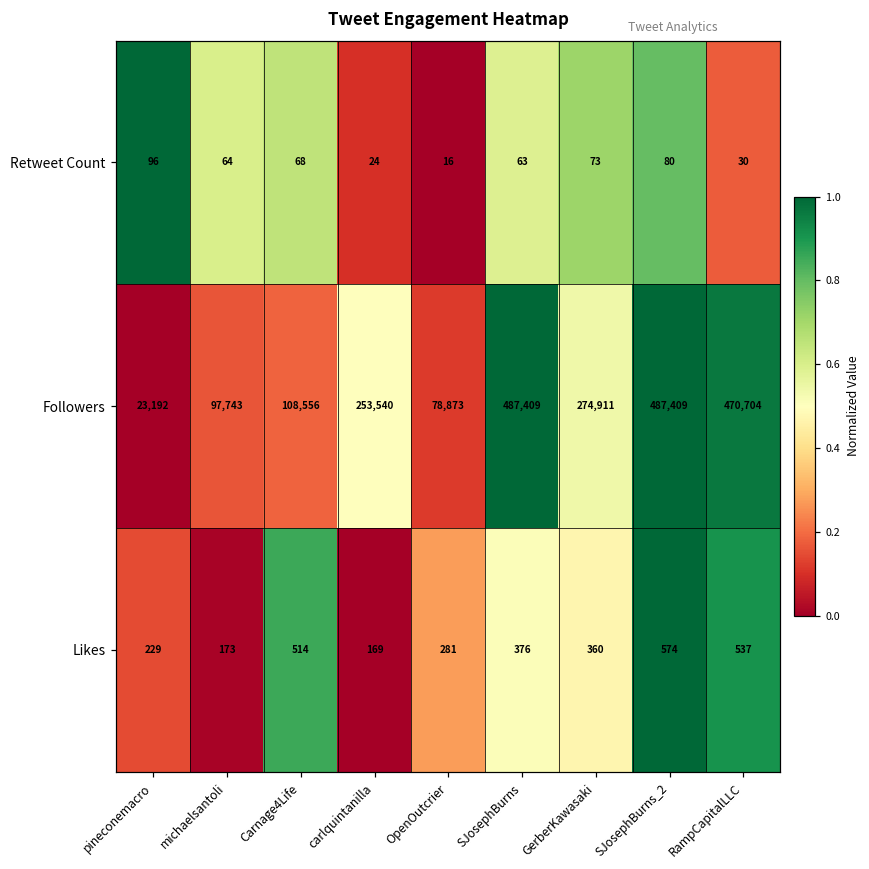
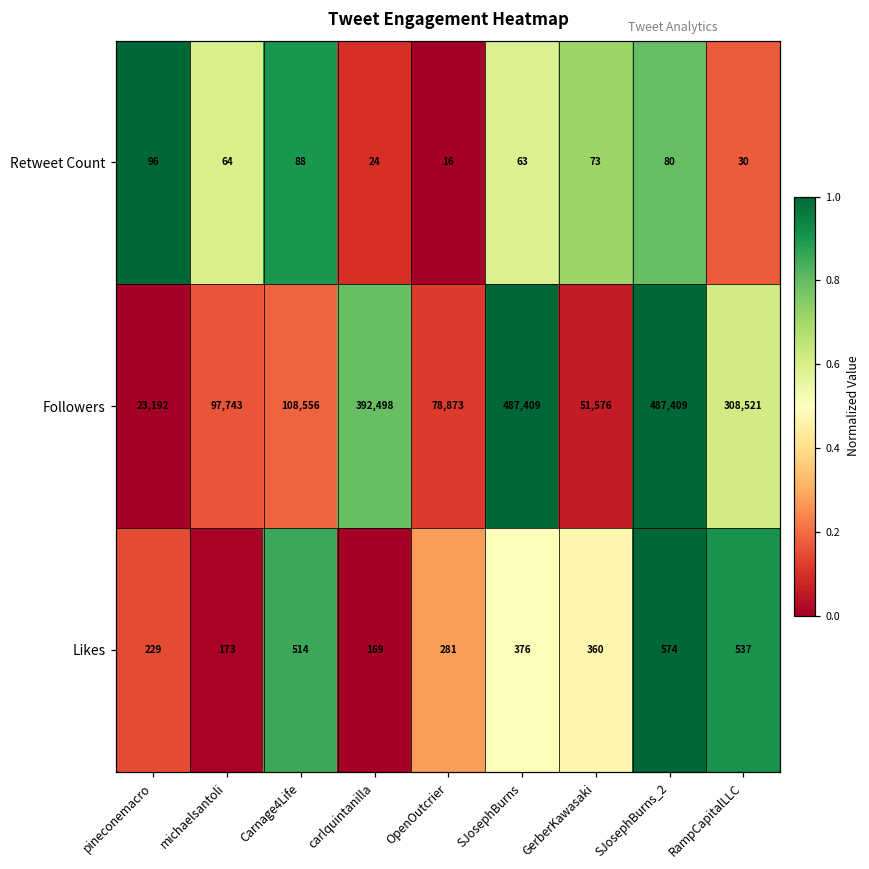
  {
    "Retweet Count": {
      "pineconemacro": "96",
      "michaelsantoli": "64",
-     "Carnage4Life": "68",
+     "Carnage4Life": "88",
      "carlquintanilla": "24",
      "OpenOutcrier": "16",
      "SJosephBurns": "63",
      "GerberKawasaki": "73",
      "SJosephBurns_2": "80",
      "RampCapitalLLC": "30"
    },
    "Followers": {
      "pineconemacro": "23,192",
      "michaelsantoli": "97,743",
      "Carnage4Life": "108,556",
-     "carlquintanilla": "253,540",
+     "carlquintanilla": "392,498",
      "OpenOutcrier": "78,873",
      "SJosephBurns": "487,409",
-     "GerberKawasaki": "274,911",
+     "GerberKawasaki": "51,576",
      "SJosephBurns_2": "487,409",
-     "RampCapitalLLC": "470,704"
+     "RampCapitalLLC": "308,521"
    },
    "Likes": {
      "pineconemacro": "229",
      "michaelsantoli": "173",
      "Carnage4Life": "514",
      "carlquintanilla": "169",
      "OpenOutcrier": "281",
      "SJosephBurns": "376",
      "GerberKawasaki": "360",
      "SJosephBurns_2": "574",
      "RampCapitalLLC": "537"
    }
  }
